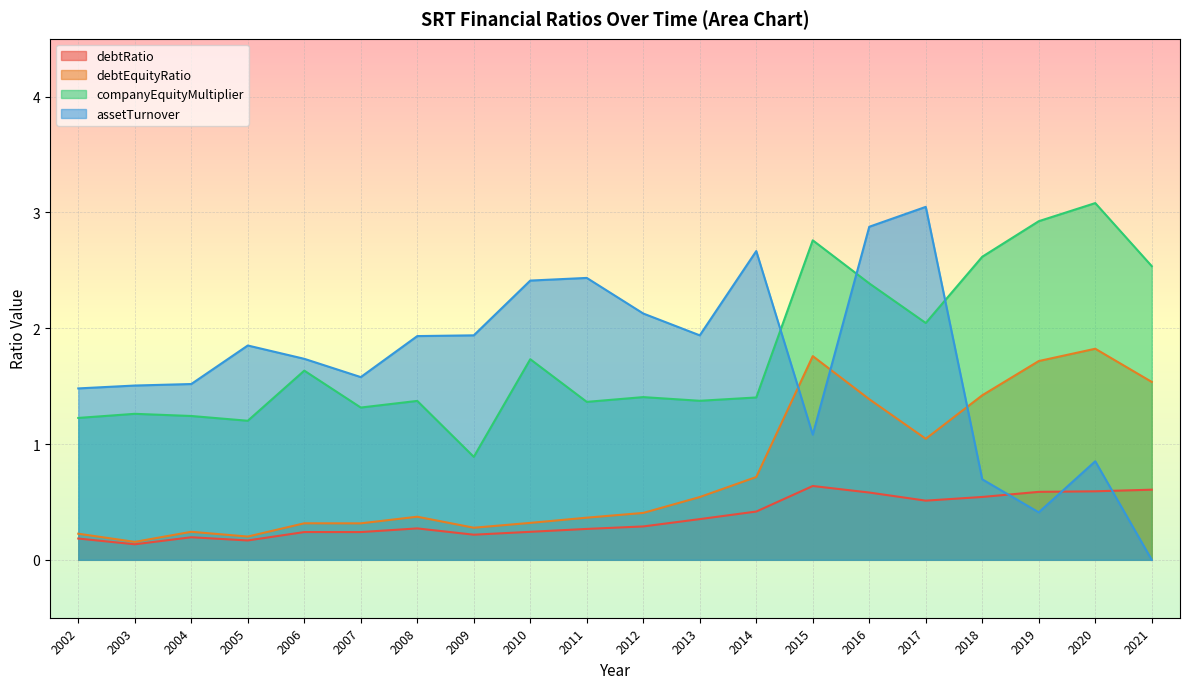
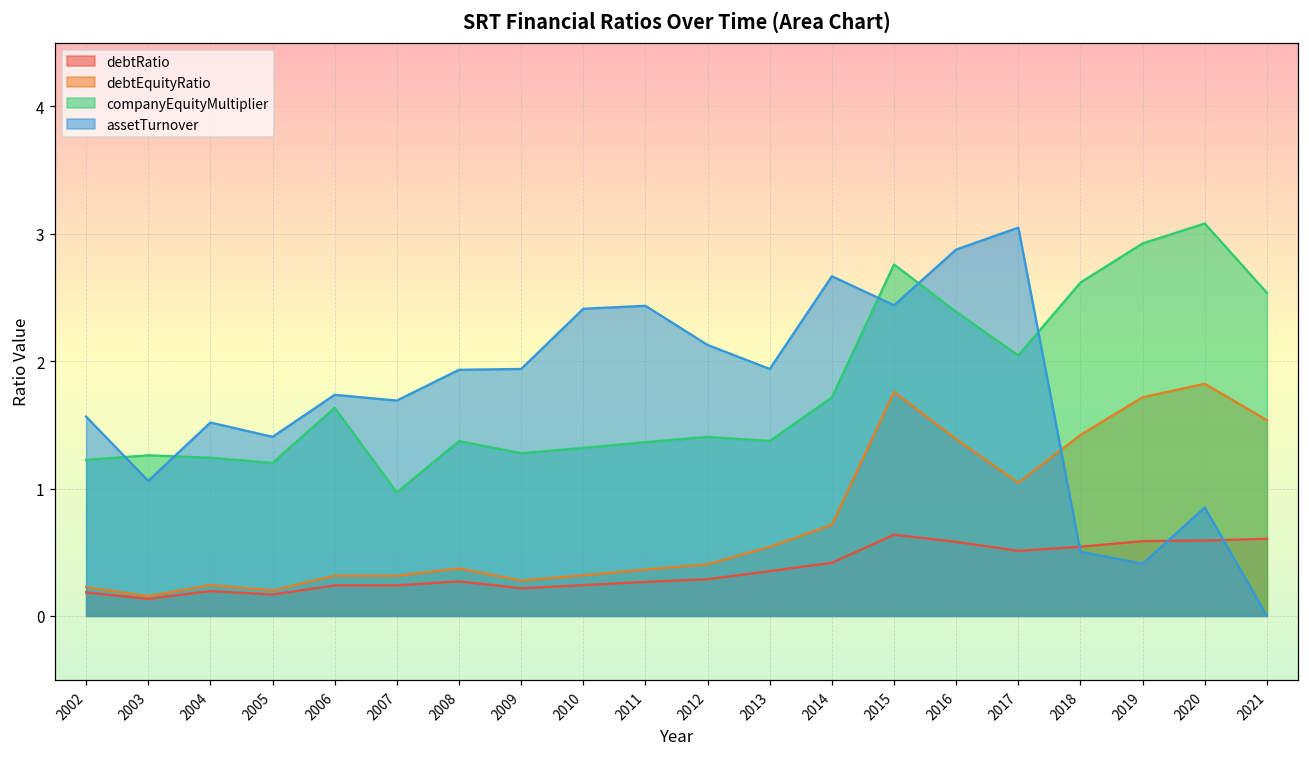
  {
    "companyEquityMultiplier": {
      "2002": 1.23,
      "2003": 1.26,
      "2004": 1.24,
      "2005": 1.20,
      "2006": 1.63,
-     "2007": 1.32,
+     "2007": 0.97,
      "2008": 1.37,
-     "2009": 0.89,
-     "2010": 1.73,
+     "2009": 1.28,
+     "2010": 1.32,
      "2011": 1.36,
      "2012": 1.41,
      "2013": 1.37,
-     "2014": 1.40,
+     "2014": 1.72,
      "2015": 2.76,
      "2016": 2.39,
      "2017": 2.05,
      "2018": 2.62,
      "2019": 2.92,
      "2020": 3.08,
      "2021": 2.54
    },
    "assetTurnover": {
-     "2002": 1.48,
-     "2003": 1.51,
+     "2002": 1.56,
+     "2003": 1.06,
      "2004": 1.52,
-     "2005": 1.85,
+     "2005": 1.41,
      "2006": 1.74,
-     "2007": 1.58,
+     "2007": 1.69,
      "2008": 1.93,
      "2009": 1.94,
      "2010": 2.41,
      "2011": 2.43,
      "2012": 2.13,
      "2013": 1.94,
      "2014": 2.67,
-     "2015": 1.08,
+     "2015": 2.44,
      "2016": 2.88,
      "2017": 3.05,
-     "2018": 0.70,
+     "2018": 0.50,
      "2019": 0.41,
      "2020": 0.85,
      "2021": 0.00
    }
  }
